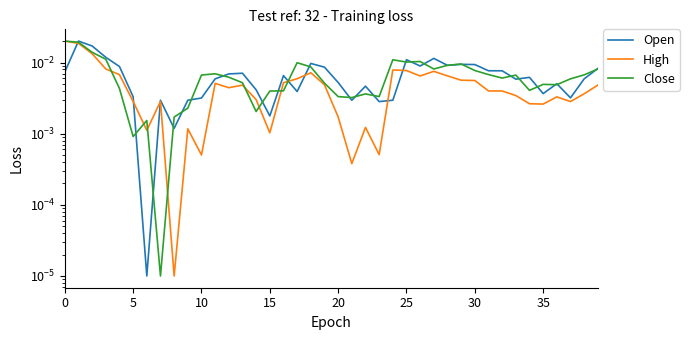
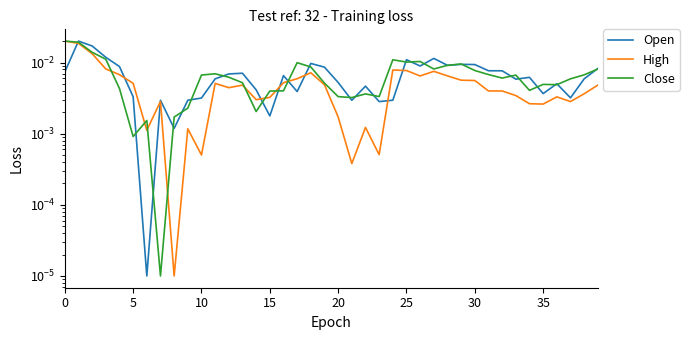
  {
    "Open": {
      "0": 0.007,
      "5": 0.003,
      "10": 0.003,
      "15": 0.0018,
      "20": 0.005,
      "30": 0.009,
      "35": 0.004
    },
    "High": {
-     "5": 0.0028,
+     "5": 0.005,
      "10": 0.0005,
-     "15": 0.0010,
+     "15": 0.003,
      "20": 0.0017,
      "25": 0.008,
      "30": 0.006,
      "35": 0.0026
    },
    "Close": {
      "5": 0.0009,
      "10": 0.007,
      "15": 0.004,
      "20": 0.003,
      "30": 0.008,
      "35": 0.005
    }
  }
